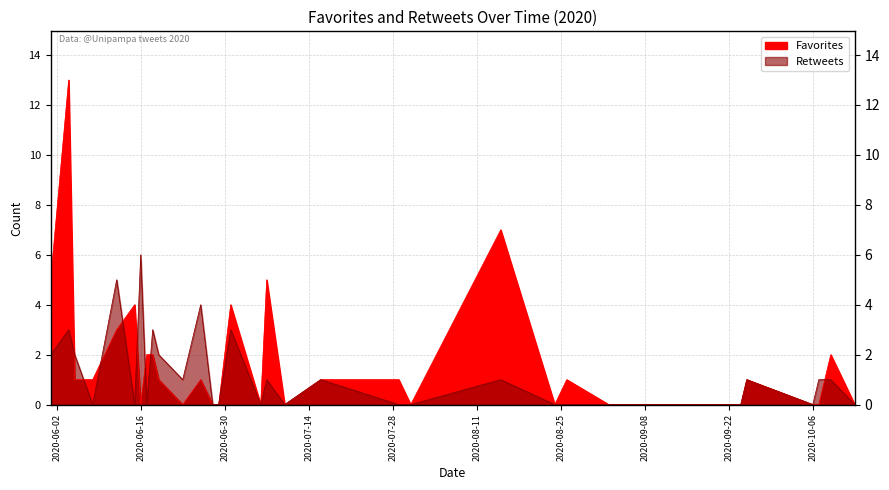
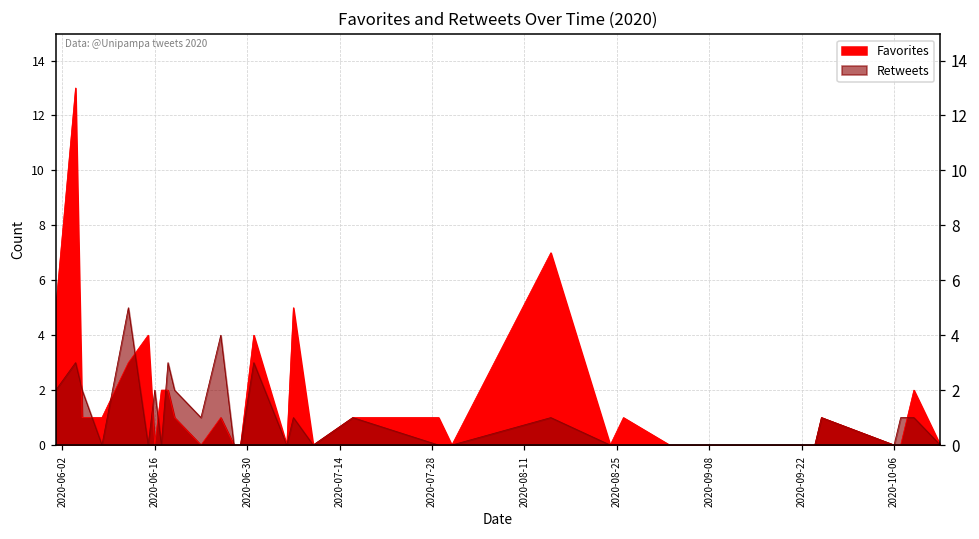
  {
    "Favorites": {
      "2020-06-16": 0
    },
    "Retweets": {
-     "2020-06-16": 6
+     "2020-06-16": 2
    }
  }
